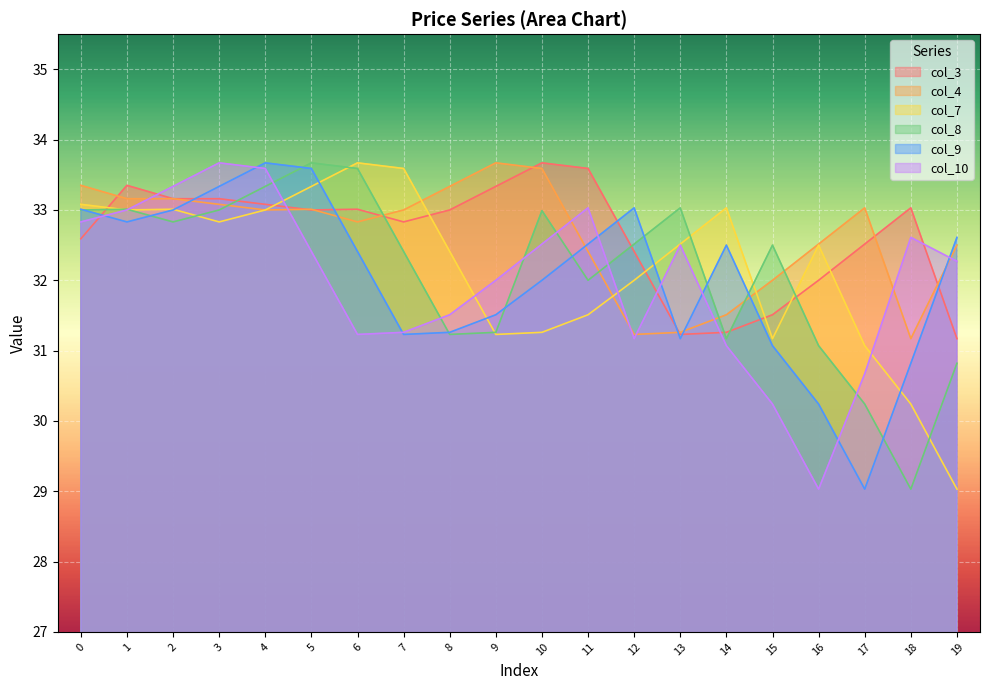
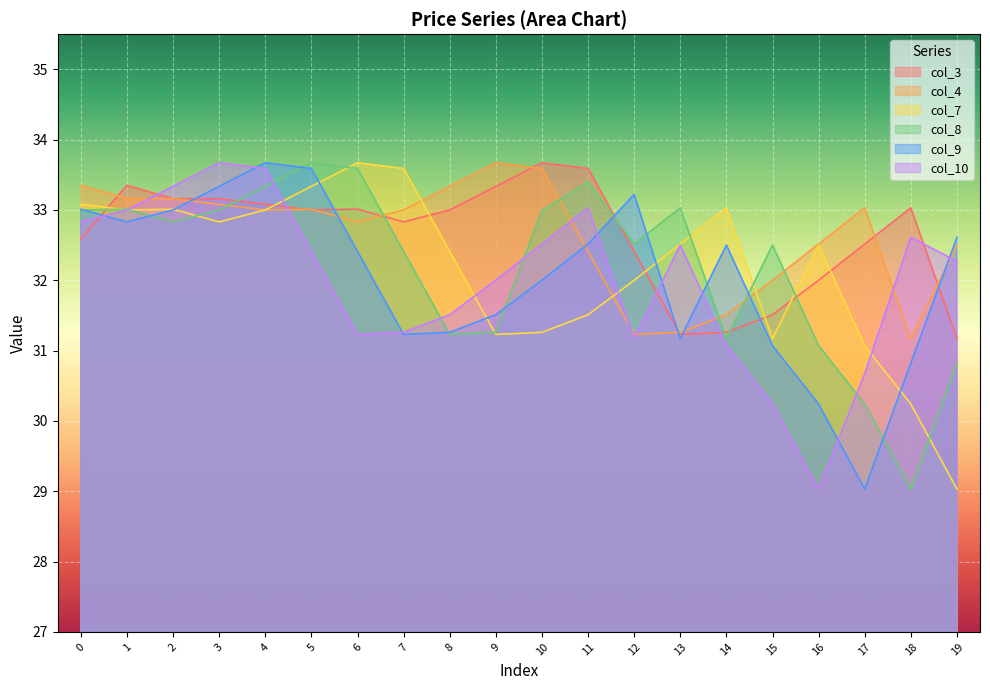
  {
    "col_8": {
      "2": 32.8,
      "3": 33.0,
      "4": 33.3,
      "5": 33.7,
      "6": 33.6,
      "7": 32.4,
      "10": 33.0,
-     "11": 32.0,
+     "11": 33.4,
      "12": 32.5,
      "13": 33.0,
      "14": 31.2,
      "15": 32.5,
      "16": 31.1,
      "17": 30.2,
      "18": 29.0,
      "19": 30.8
    },
    "col_9": {
      "1": 32.8,
      "3": 33.3,
      "4": 33.7,
      "5": 33.6,
      "6": 32.4,
      "9": 31.5,
      "10": 32.0,
      "11": 32.5,
-     "12": 33.0,
+     "12": 33.2,
      "13": 31.2,
      "14": 32.5,
      "15": 31.1,
      "16": 30.2,
      "17": 29.0,
      "18": 30.8,
      "19": 32.6
    },
    "col_10": {
      "0": 32.8,
      "2": 33.3,
      "3": 33.7,
      "4": 33.6,
      "5": 32.4,
      "6": 31.2,
      "8": 31.5,
      "9": 32.0,
      "10": 32.5,
      "11": 33.0,
      "12": 31.2,
      "14": 31.1,
      "15": 30.2,
      "16": 29.0,
      "17": 30.7,
      "18": 32.6,
      "19": 32.3
    }
  }
